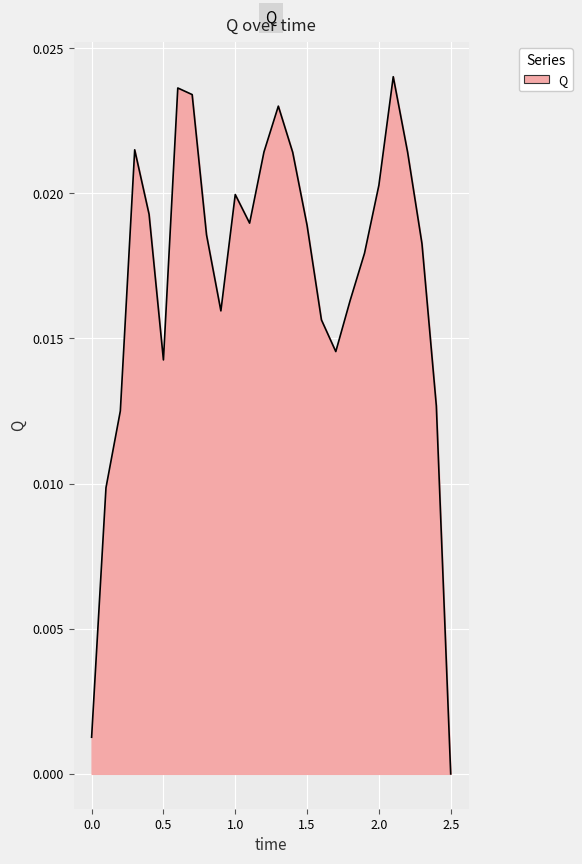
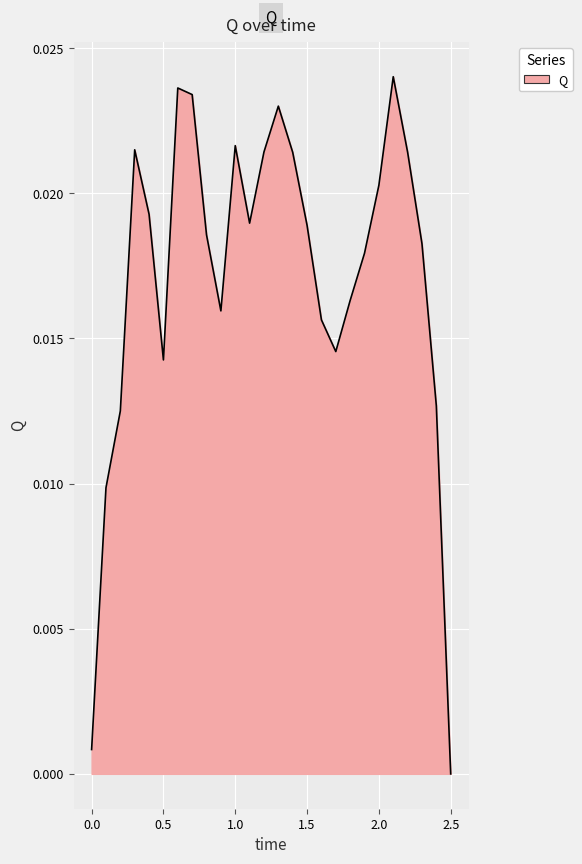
  {
-   "0.0": 0.0013,
+   "0.0": 0.0008,
    "0.5": 0.0143,
-   "1.0": 0.0200,
+   "1.0": 0.0216,
    "1.5": 0.0189,
    "2.0": 0.0203,
    "2.5": 0.0000
  }
